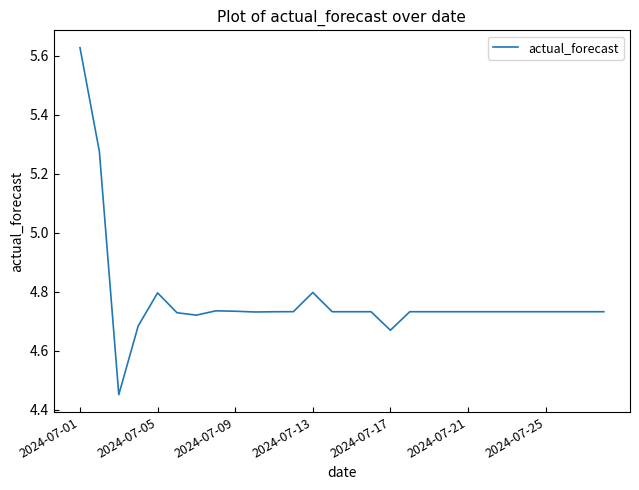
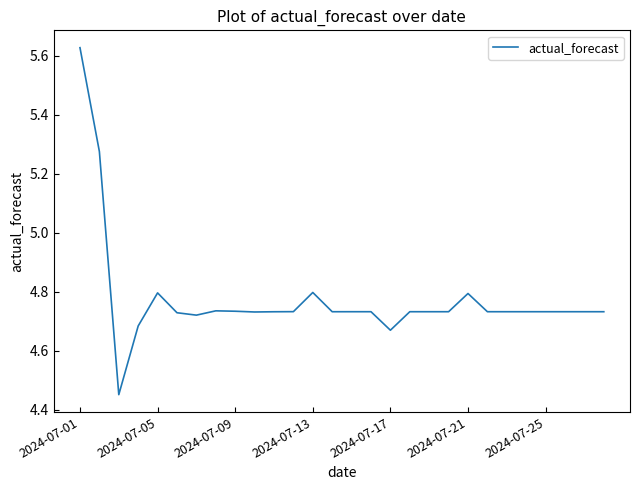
  {
    "2024-07-01": 5.63,
    "2024-07-05": 4.80,
    "2024-07-09": 4.73,
    "2024-07-13": 4.80,
    "2024-07-17": 4.67,
-   "2024-07-21": 4.73,
+   "2024-07-21": 4.79,
    "2024-07-25": 4.73
  }
